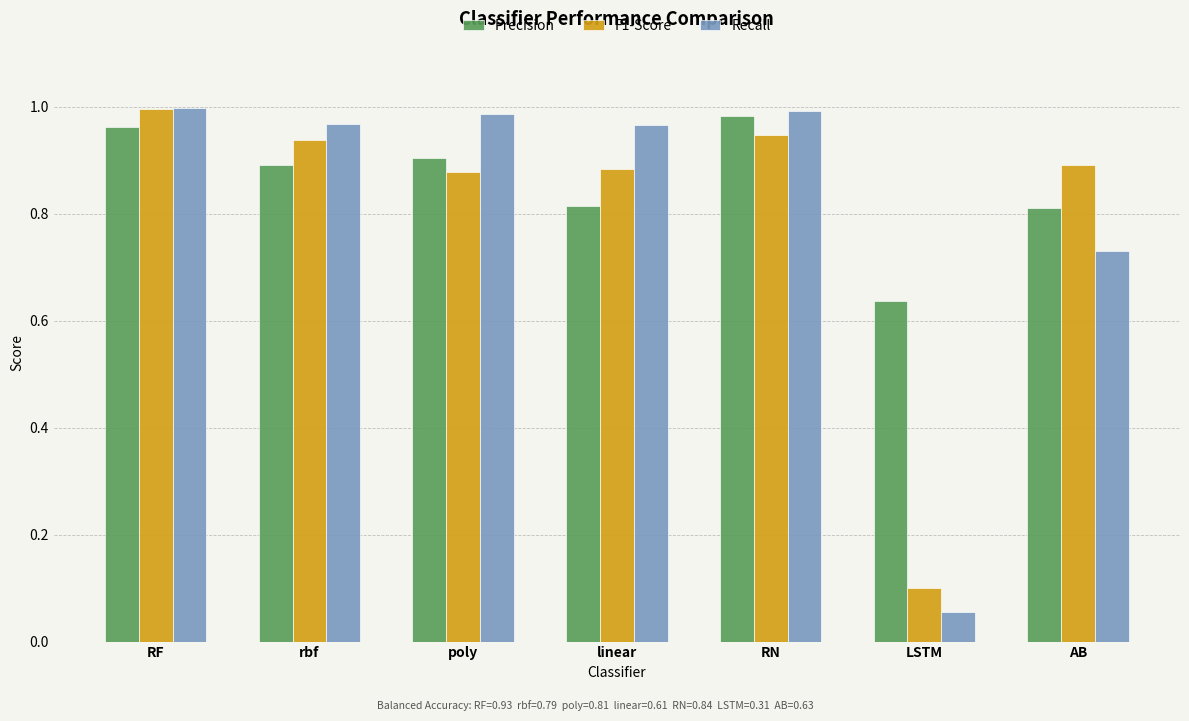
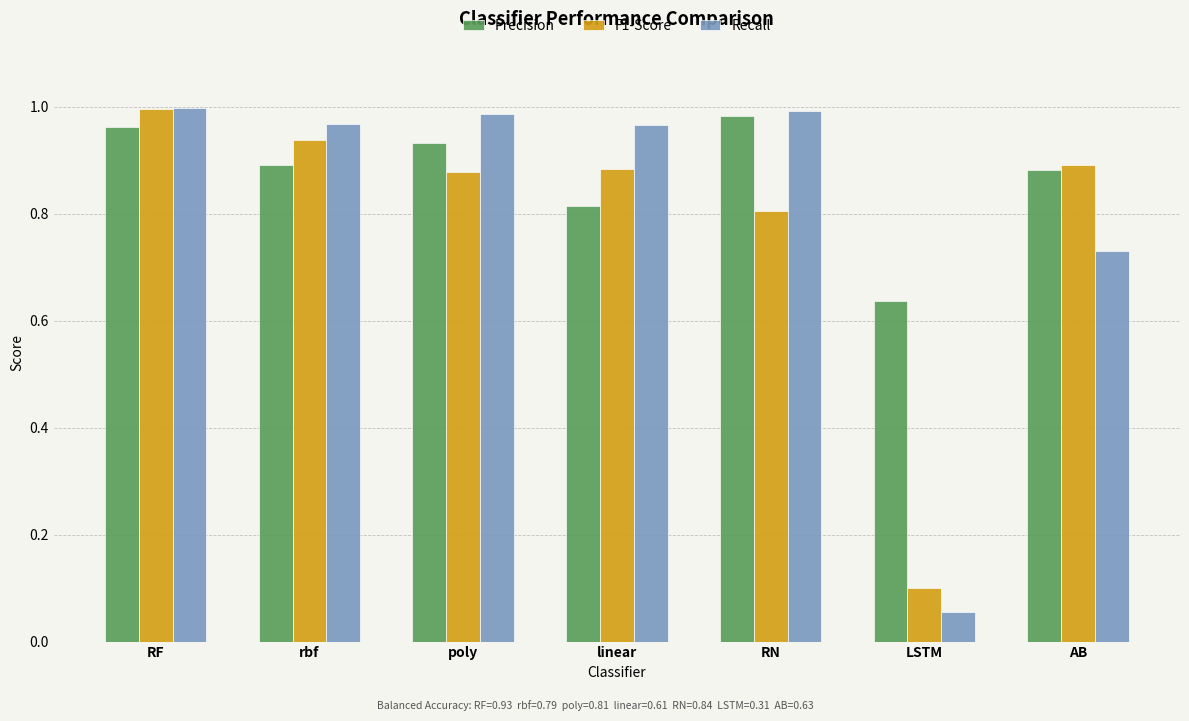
  {
    "Precision": {
      "RF": 0.96,
      "rbf": 0.89,
-     "poly": 0.90,
+     "poly": 0.93,
      "linear": 0.81,
      "RN": 0.98,
      "LSTM": 0.64,
-     "AB": 0.81
+     "AB": 0.88
    },
    "F1-Score": {
      "RF": 0.99,
      "rbf": 0.94,
      "poly": 0.88,
      "linear": 0.88,
-     "RN": 0.95,
+     "RN": 0.81,
      "LSTM": 0.10,
      "AB": 0.89
    },
    "Recall": {
      "RF": 1.00,
      "rbf": 0.97,
      "poly": 0.99,
      "linear": 0.97,
      "RN": 0.99,
      "LSTM": 0.05,
      "AB": 0.73
    }
  }
